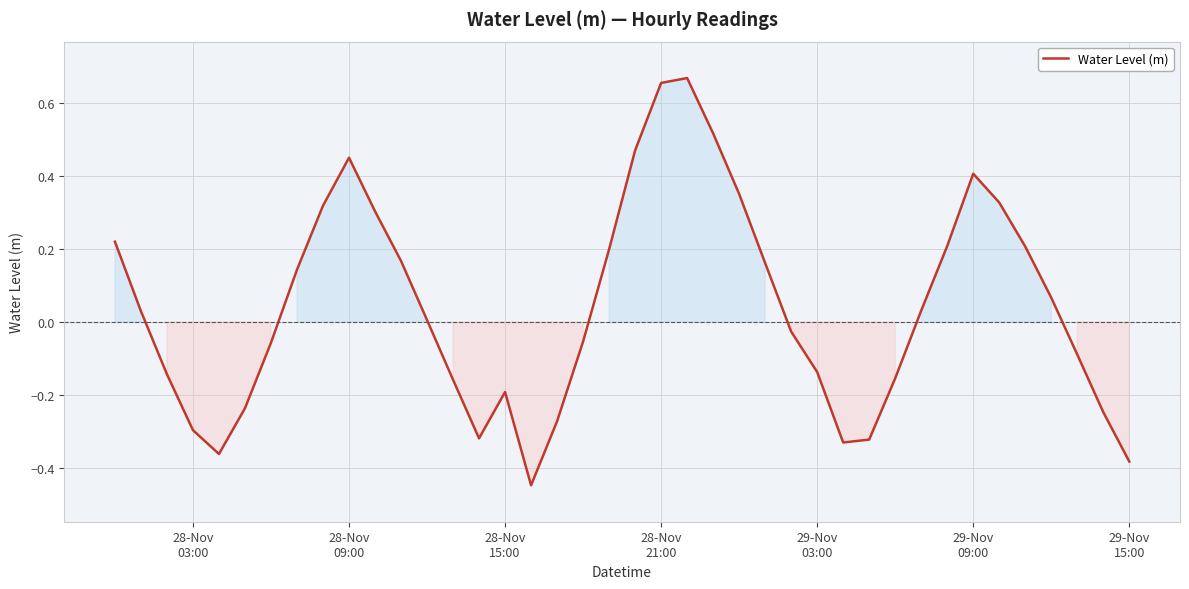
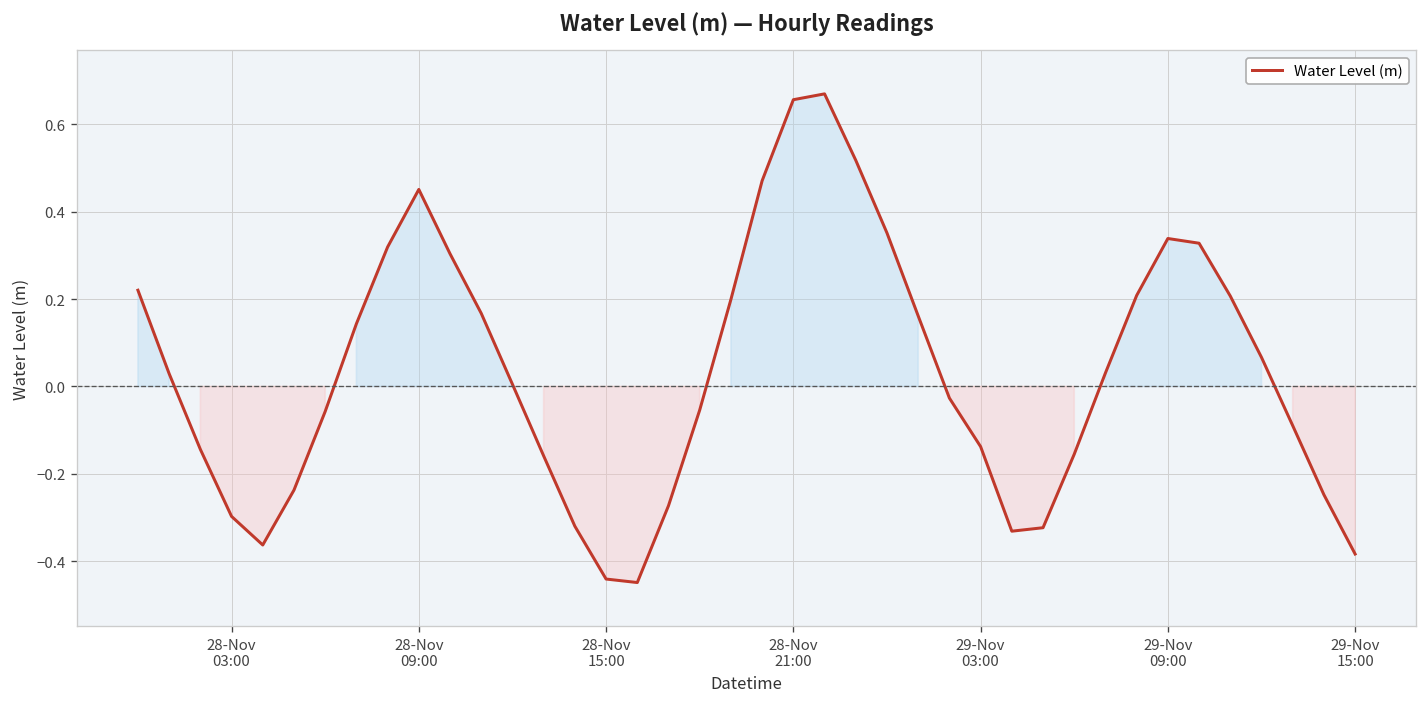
  {
    "28-Nov 03:00": -0.30,
    "28-Nov 09:00": 0.45,
-   "28-Nov 15:00": -0.19,
+   "28-Nov 15:00": -0.44,
    "28-Nov 21:00": 0.66,
    "29-Nov 03:00": -0.14,
-   "29-Nov 09:00": 0.41,
+   "29-Nov 09:00": 0.34,
    "29-Nov 15:00": -0.38
  }
